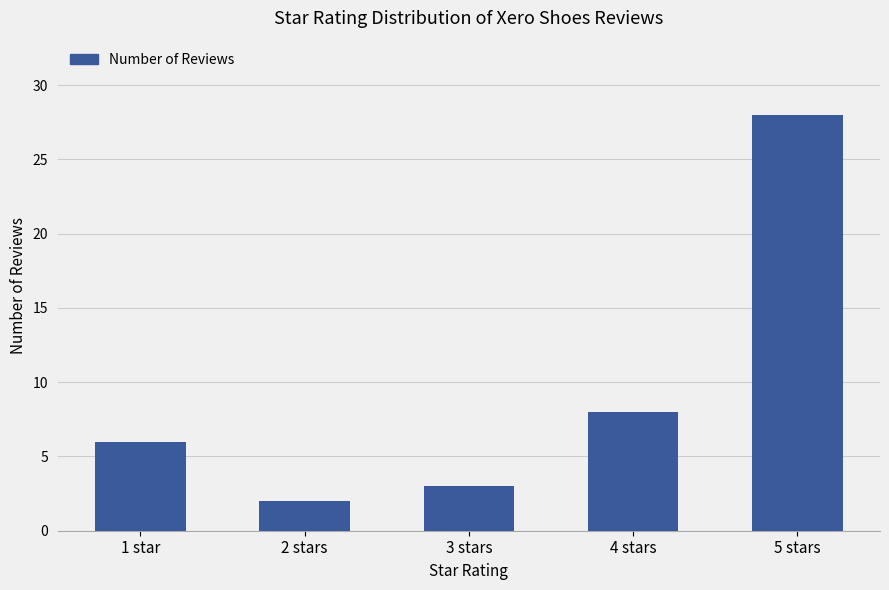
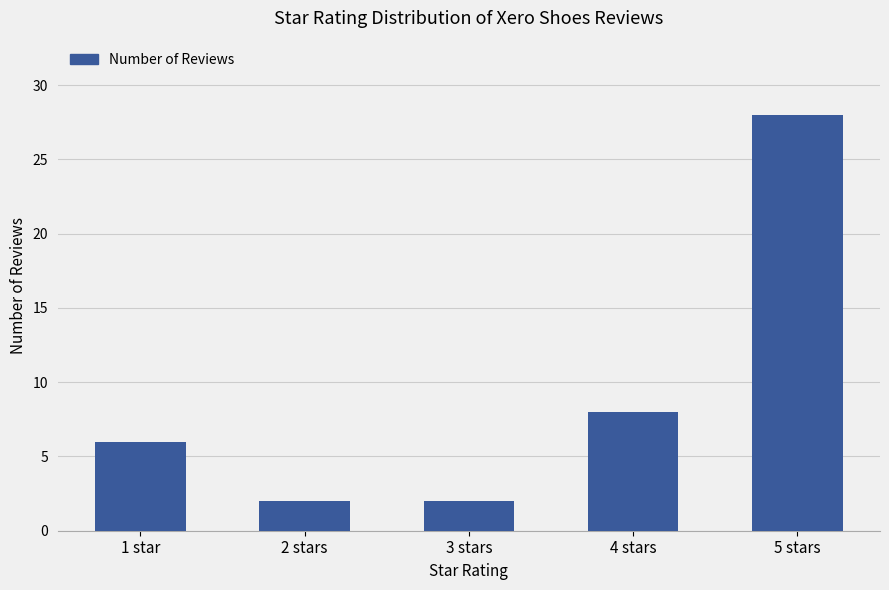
  {
    "1 star": 6,
    "2 stars": 2,
-   "3 stars": 3,
+   "3 stars": 2,
    "4 stars": 8,
    "5 stars": 28
  }
